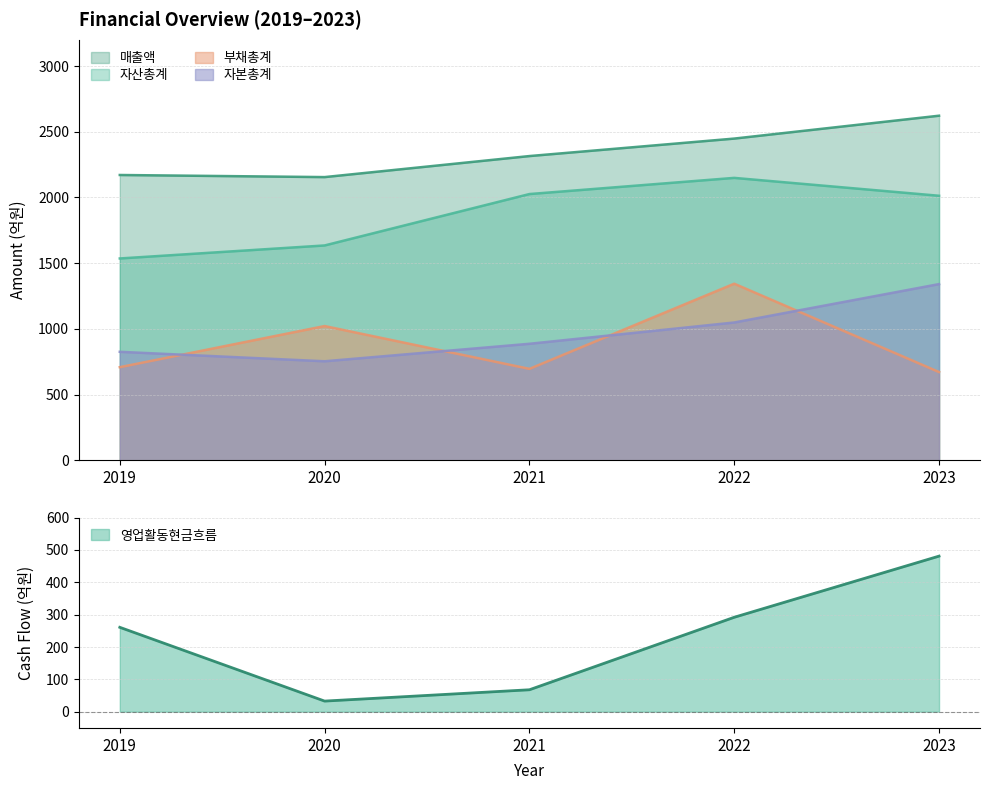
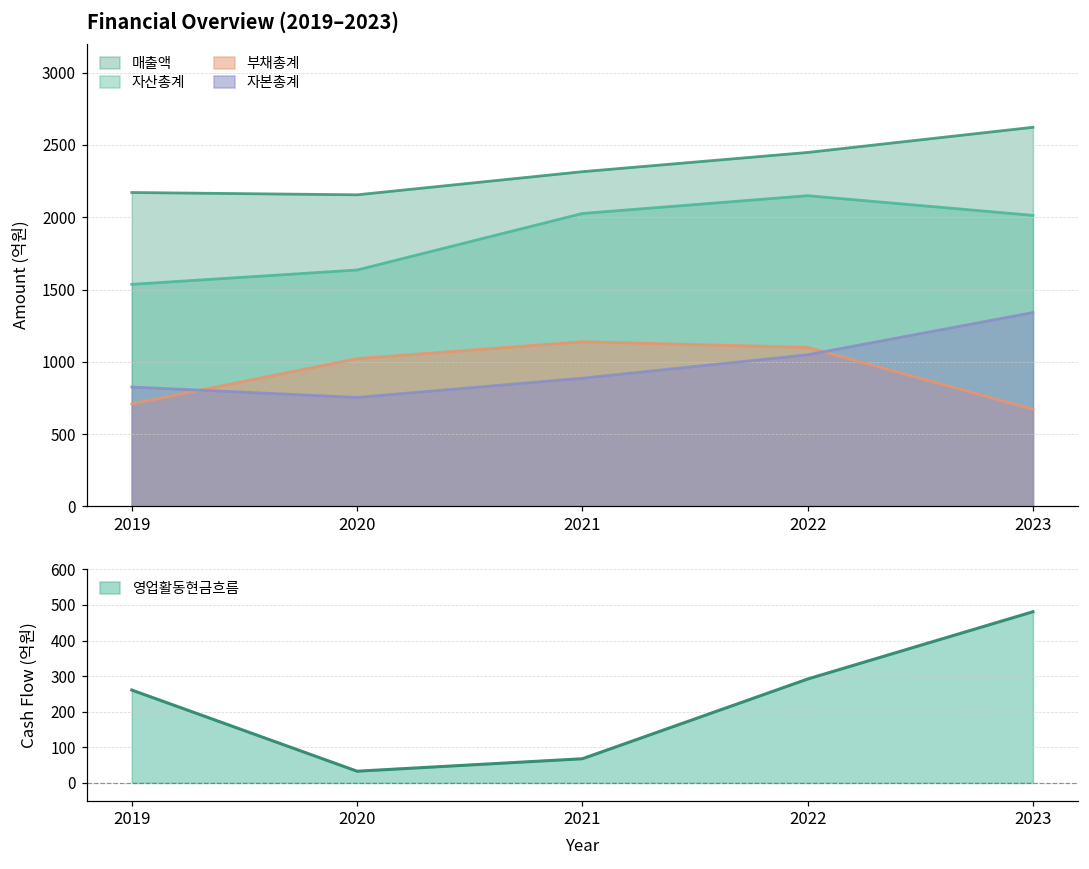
  {
    "Financial Overview (2019–2023)": {
      "부채총계": {
        "2019": 710,
        "2020": 1020,
-       "2021": 700,
-       "2022": 1340,
+       "2021": 1140,
+       "2022": 1100,
        "2023": 670
      }
    }
  }
